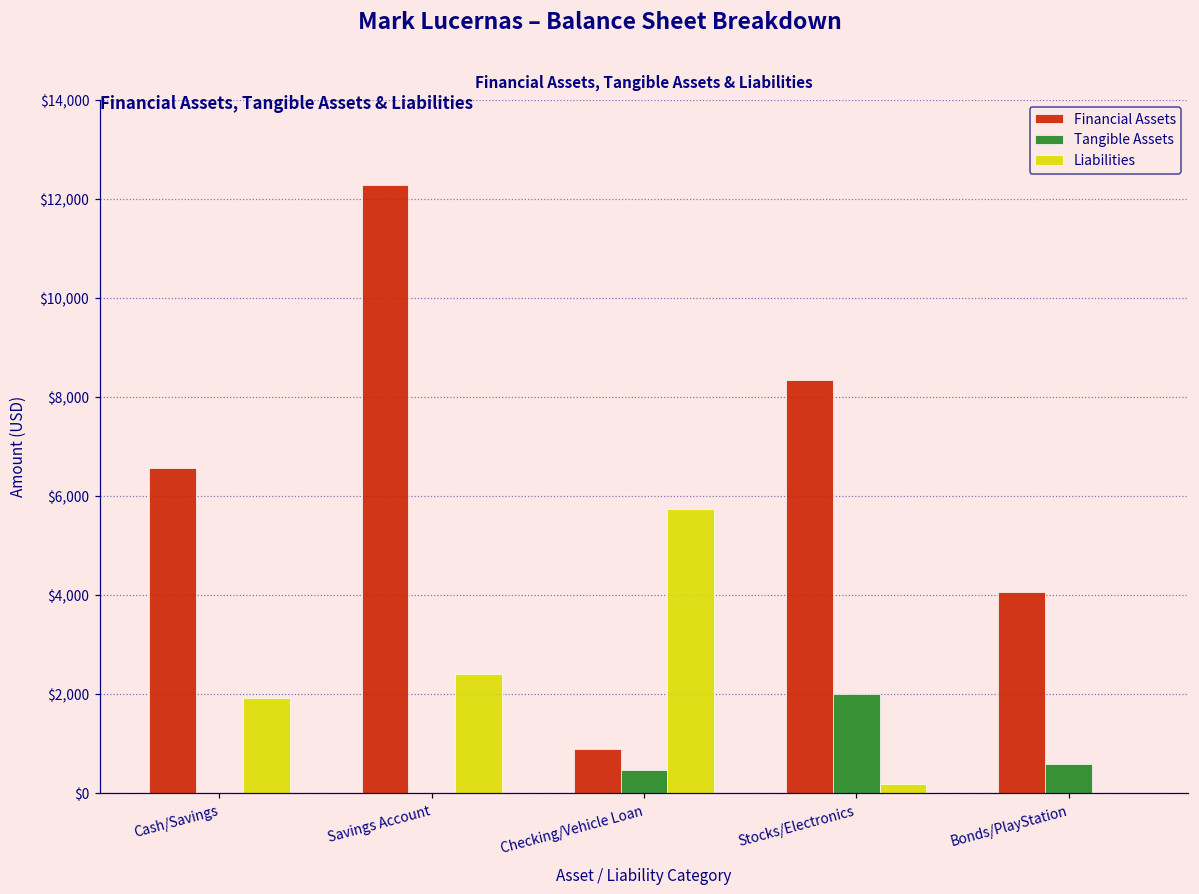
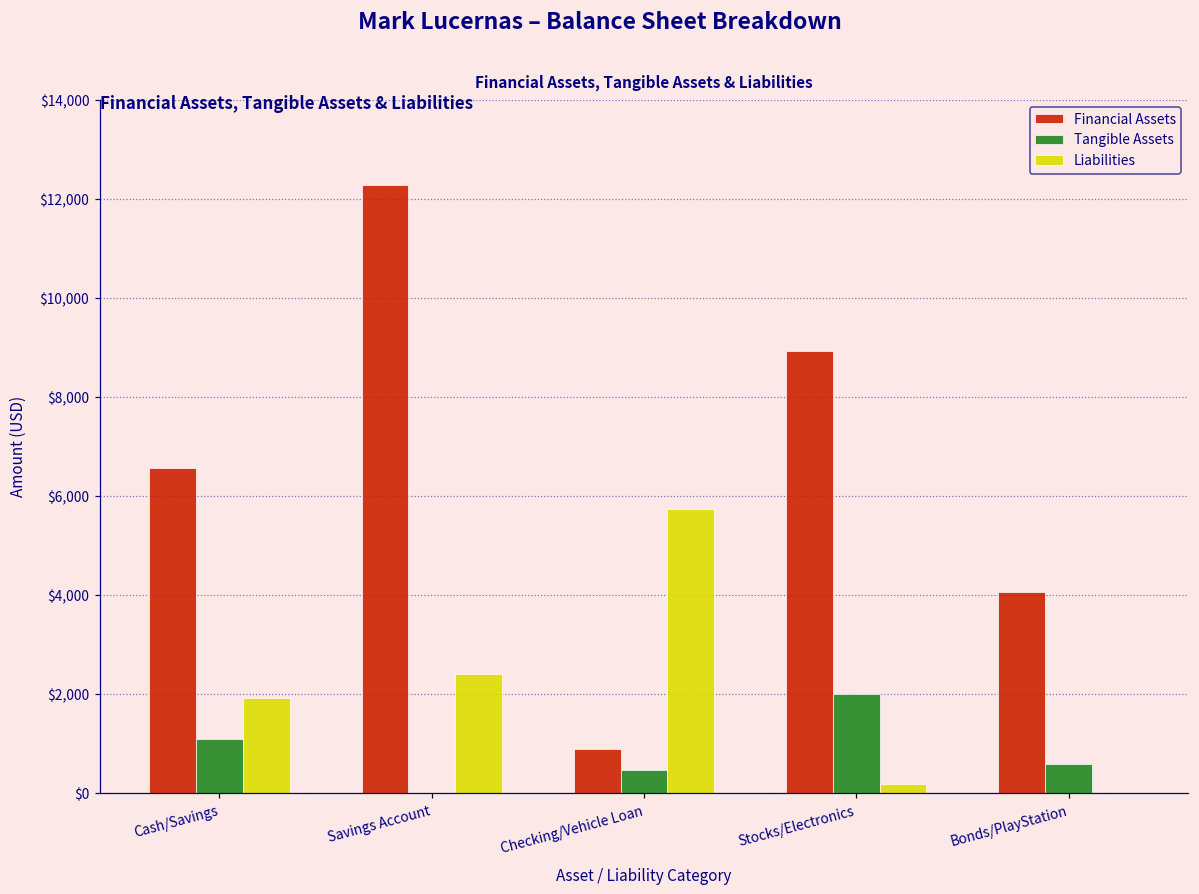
  {
    "Financial Assets": {
      "Cash/Savings": "$6,600",
      "Savings Account": "$12,300",
      "Checking/Vehicle Loan": "$900",
-     "Stocks/Electronics": "$8,300",
+     "Stocks/Electronics": "$8,900",
      "Bonds/PlayStation": "$4,100"
    },
    "Tangible Assets": {
-     "Cash/Savings": "$0",
+     "Cash/Savings": "$1,100",
      "Savings Account": "$0",
      "Checking/Vehicle Loan": "$500",
      "Stocks/Electronics": "$2,000",
      "Bonds/PlayStation": "$600"
    },
    "Liabilities": {
      "Cash/Savings": "$1,900",
      "Savings Account": "$2,400",
      "Checking/Vehicle Loan": "$5,700",
      "Stocks/Electronics": "$200",
      "Bonds/PlayStation": "$0"
    }
  }
